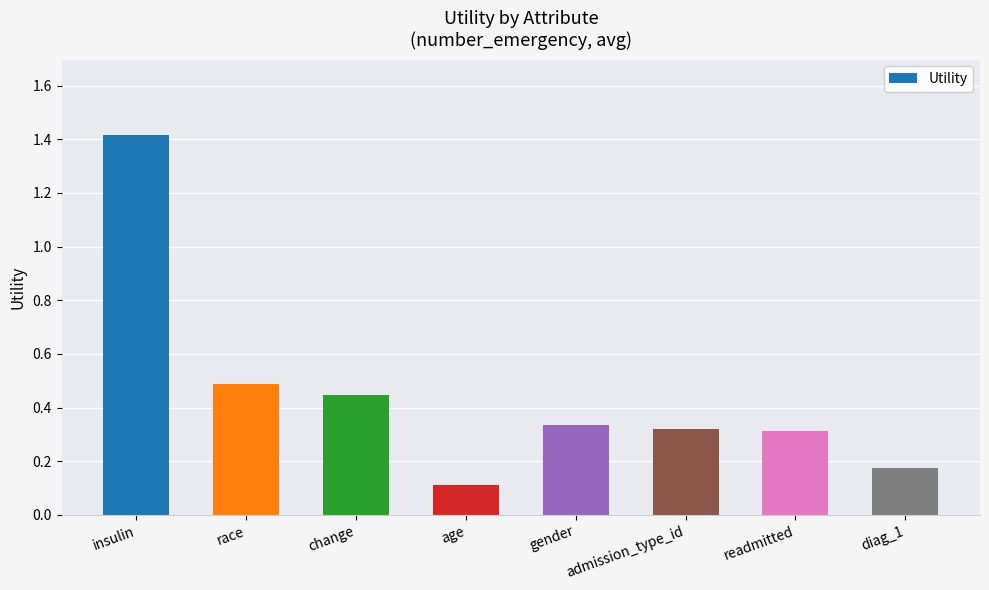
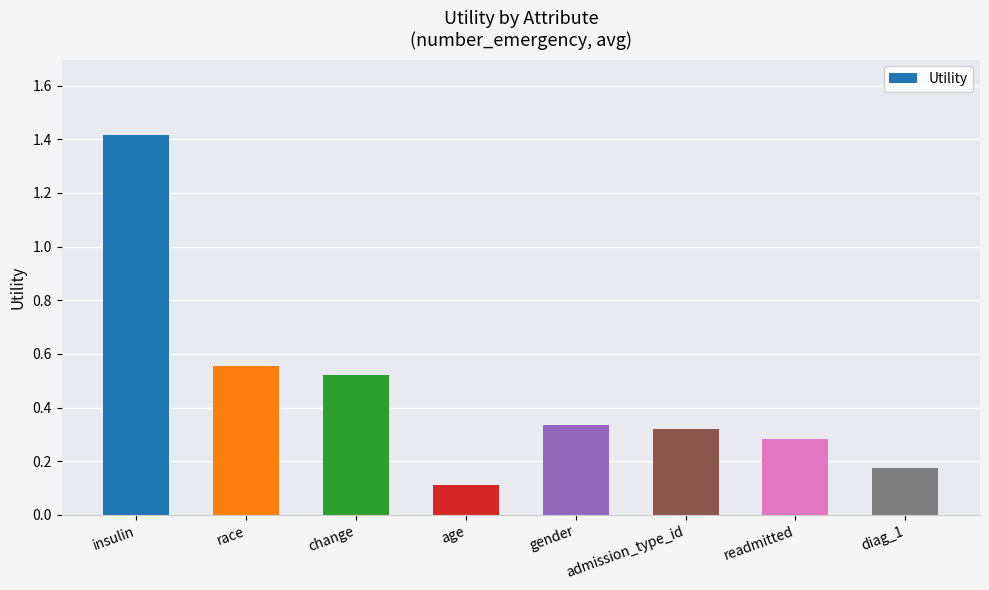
  {
    "insulin": 1.41,
-   "race": 0.49,
-   "change": 0.45,
+   "race": 0.55,
+   "change": 0.52,
    "age": 0.11,
    "gender": 0.33,
    "admission_type_id": 0.32,
-   "readmitted": 0.31,
+   "readmitted": 0.28,
    "diag_1": 0.18
  }
